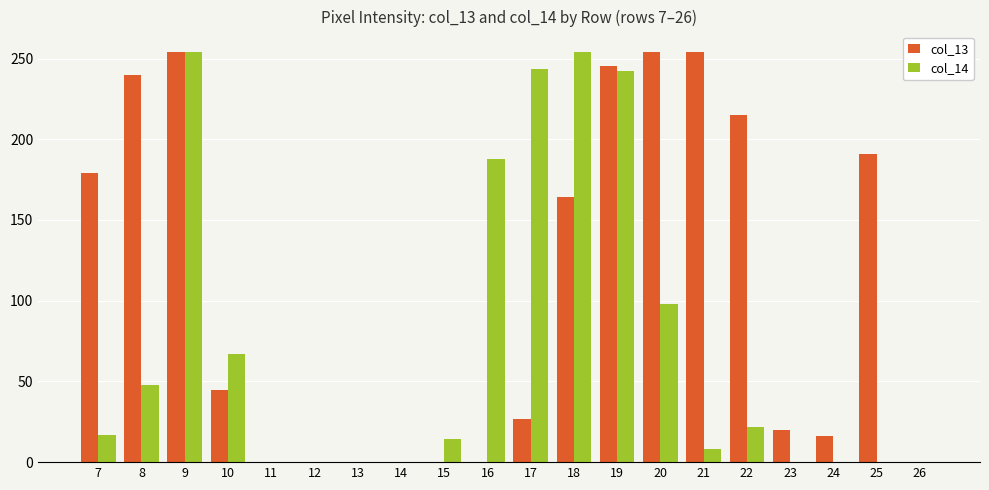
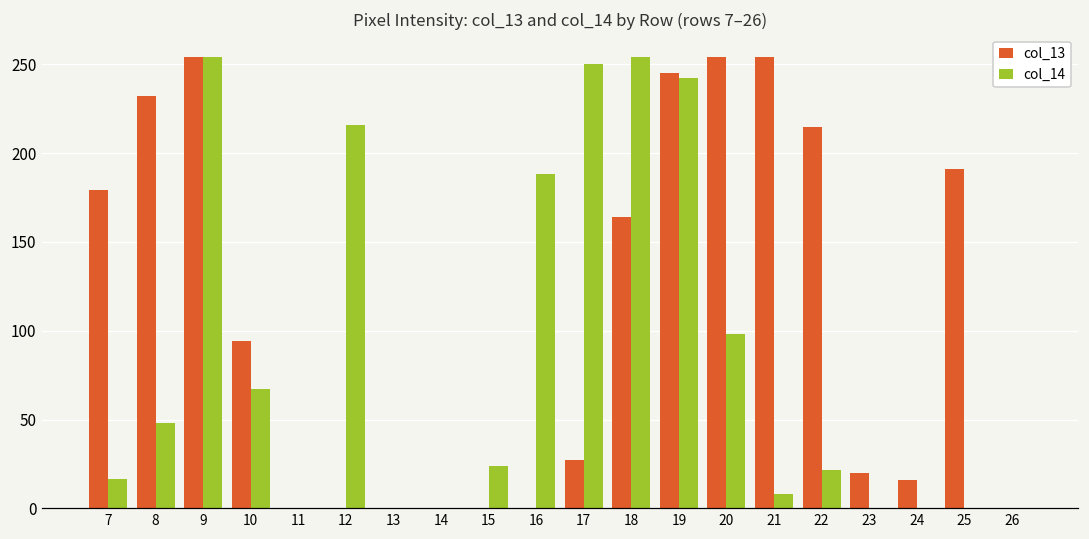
  {
    "col_13": {
      "7": 179,
-     "8": 240,
+     "8": 232,
      "9": 254,
-     "10": 45,
+     "10": 94,
      "11": 0,
      "12": 0,
      "13": 0,
      "14": 0,
      "15": 0,
      "16": 0,
      "17": 27,
      "18": 164,
      "19": 245,
      "20": 254,
      "21": 254,
      "22": 215,
      "23": 20,
      "24": 16,
      "25": 191,
      "26": 0
    },
    "col_14": {
      "7": 17,
      "8": 48,
      "9": 254,
      "10": 67,
      "11": 0,
-     "12": 0,
+     "12": 216,
      "13": 0,
      "14": 0,
-     "15": 14,
+     "15": 24,
      "16": 188,
-     "17": 243,
+     "17": 250,
      "18": 254,
      "19": 242,
      "20": 98,
      "21": 8,
      "22": 22,
      "23": 0,
      "24": 0,
      "25": 0,
      "26": 0
    }
  }
